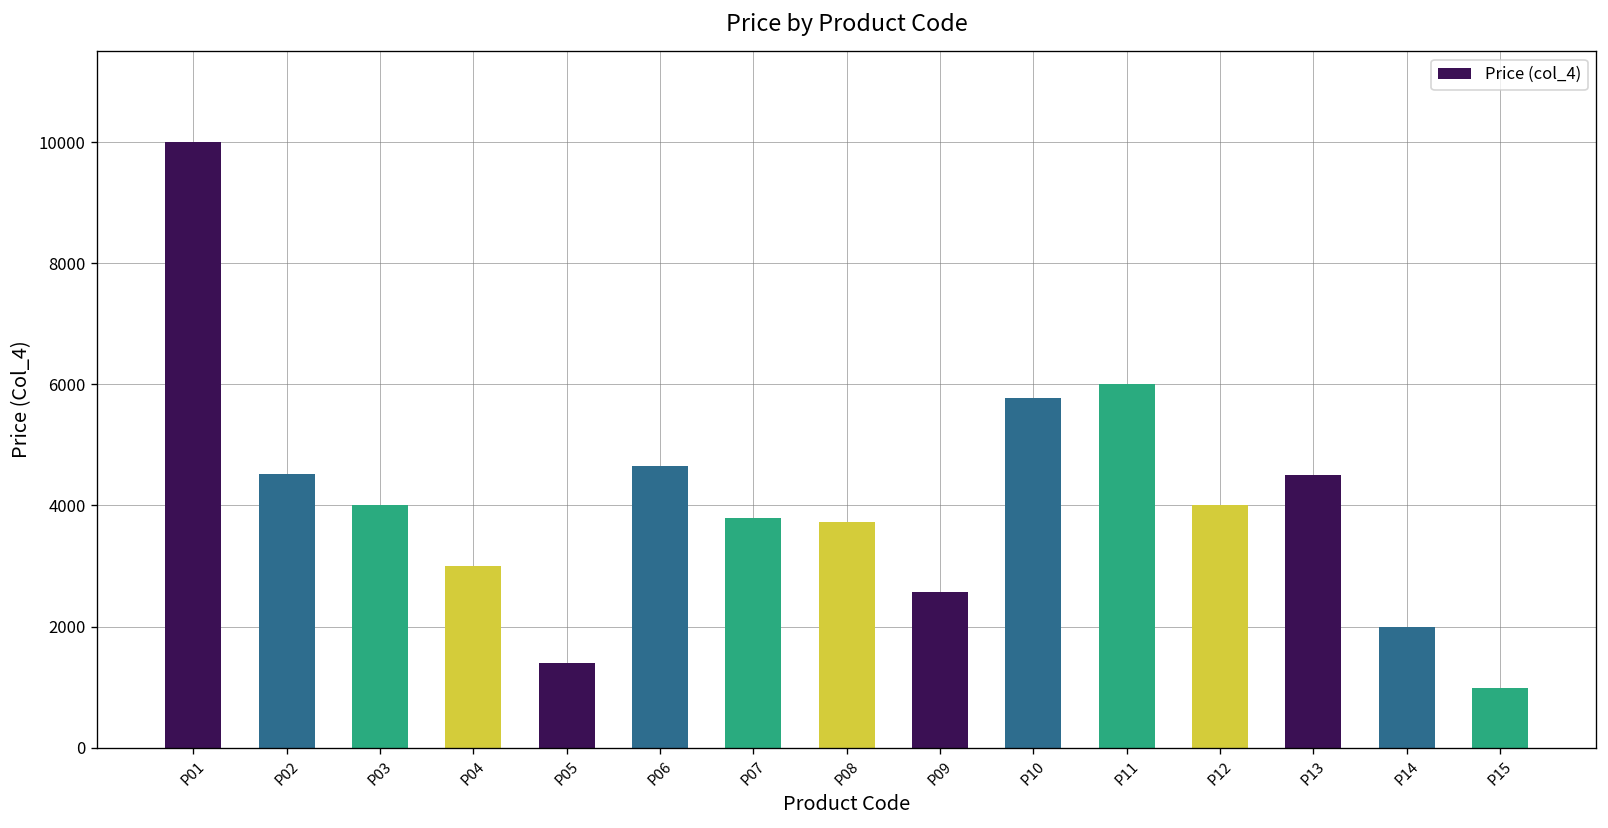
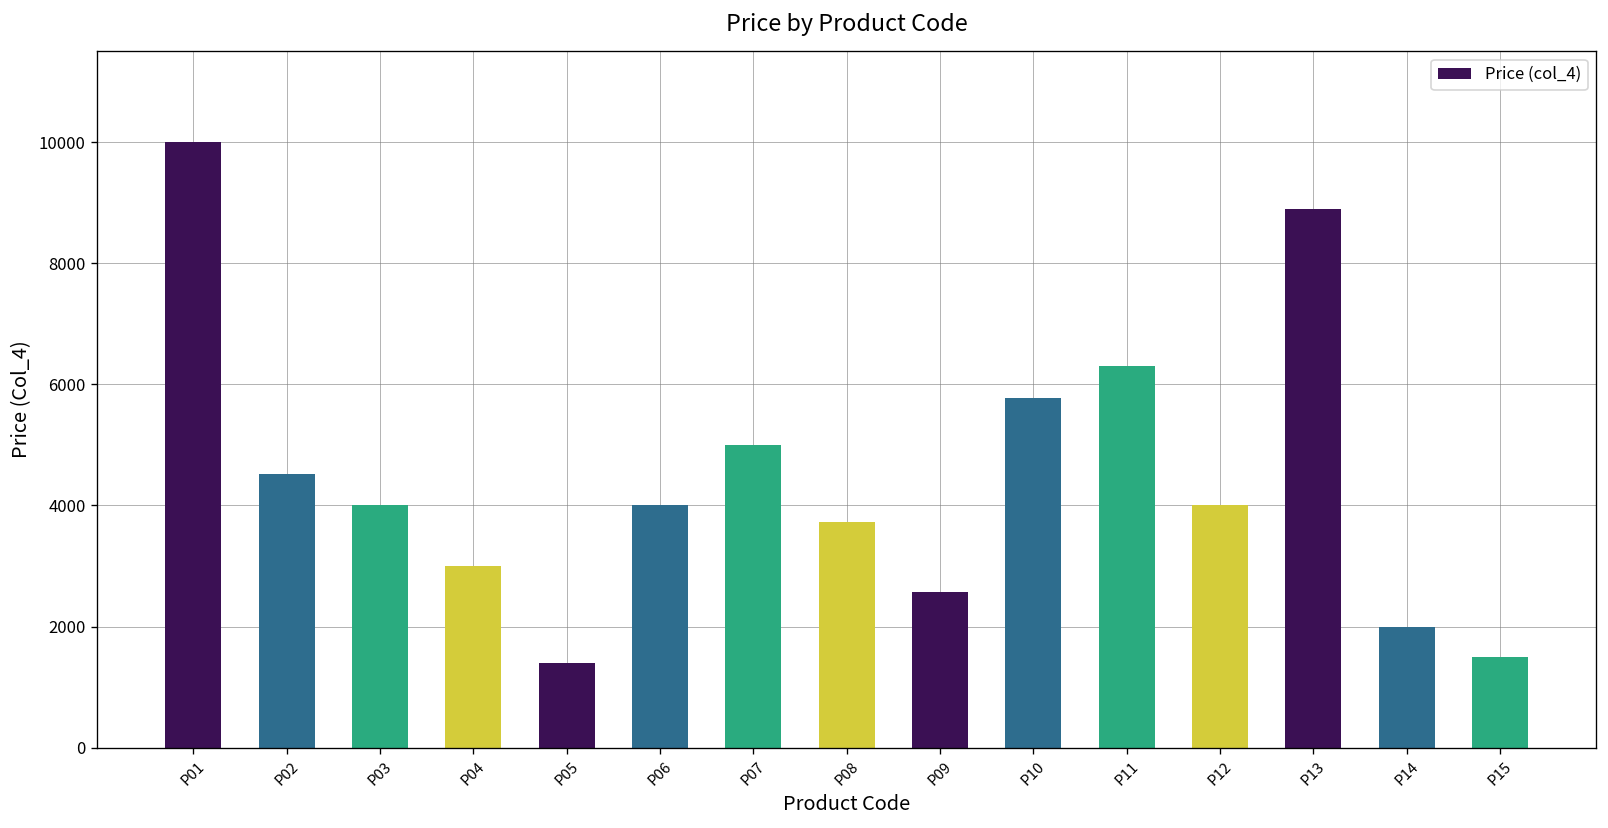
  {
    "P01": 10000,
    "P02": 4500,
    "P03": 4000,
    "P04": 3000,
    "P05": 1400,
-   "P06": 4700,
-   "P07": 3800,
+   "P06": 4000,
+   "P07": 5000,
    "P08": 3700,
    "P09": 2600,
    "P10": 5800,
-   "P11": 6000,
+   "P11": 6300,
    "P12": 4000,
-   "P13": 4500,
+   "P13": 8900,
    "P14": 2000,
-   "P15": 1000
+   "P15": 1500
  }
